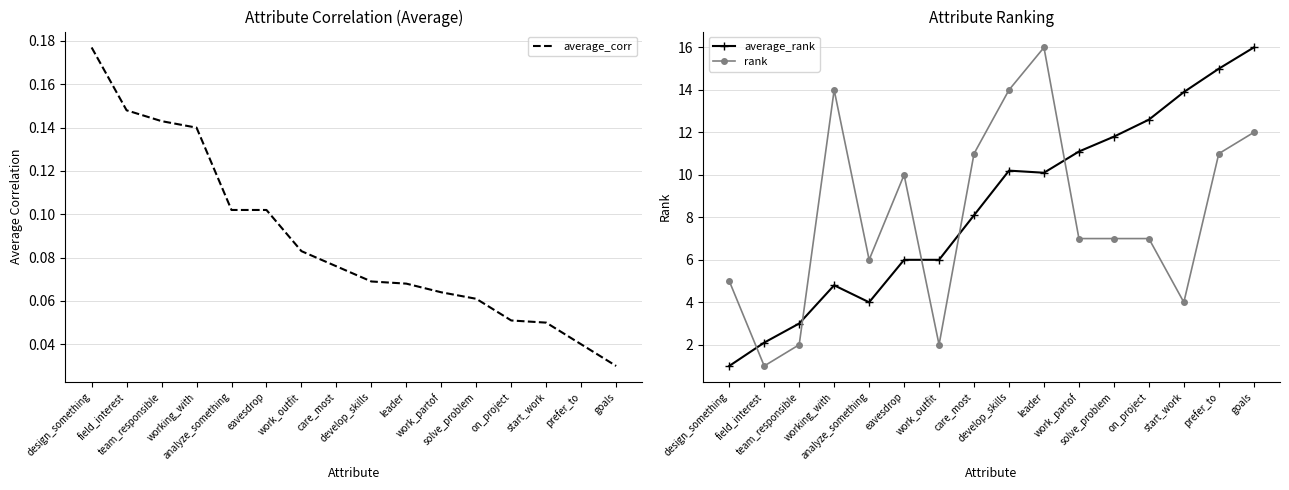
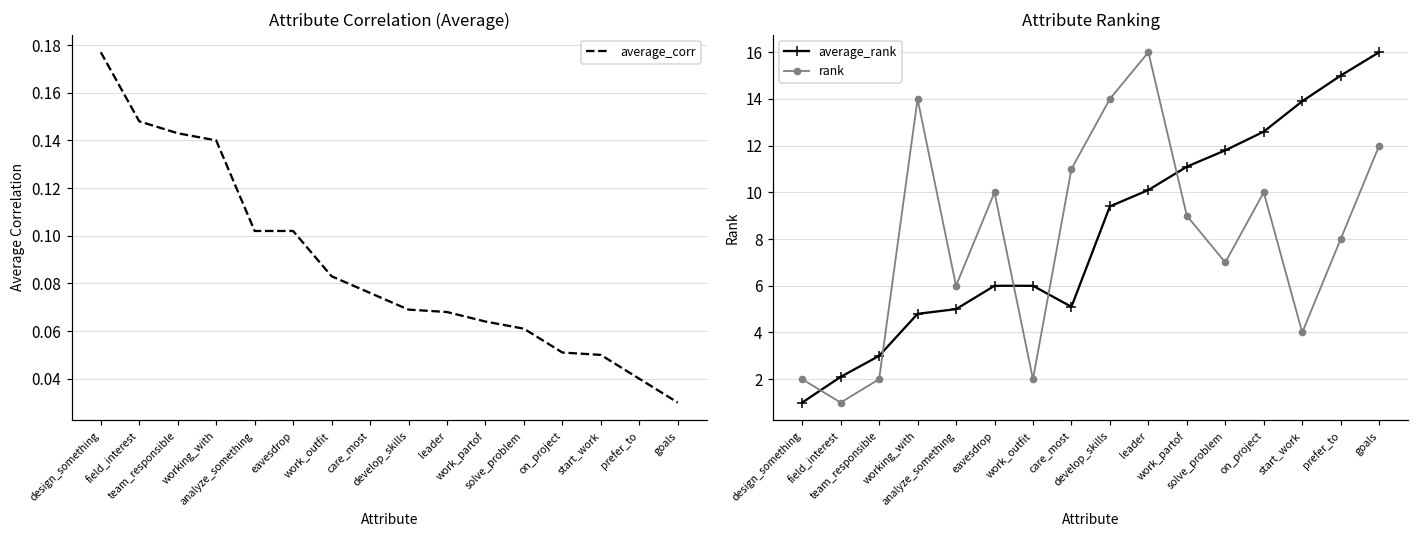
  {
    "Attribute Correlation (Average)": {
      "design_something": 0.177,
      "field_interest": 0.148,
      "team_responsible": 0.143,
      "working_with": 0.140,
      "analyze_something": 0.102,
      "eavesdrop": 0.102,
      "work_outfit": 0.083,
      "care_most": 0.076,
      "develop_skills": 0.069,
      "leader": 0.068,
      "work_partof": 0.064,
      "solve_problem": 0.061,
      "on_project": 0.051,
      "start_work": 0.050,
      "prefer_to": 0.040,
      "goals": 0.030
    },
    "Attribute Ranking": {
      "average_rank": {
        "design_something": 1.0,
        "field_interest": 2.1,
        "team_responsible": 3.0,
        "working_with": 4.8,
-       "analyze_something": 4,
+       "analyze_something": 5,
        "eavesdrop": 6.0,
        "work_outfit": 6.0,
-       "care_most": 8.1,
-       "develop_skills": 10.2,
+       "care_most": 5.1,
+       "develop_skills": 9.4,
        "leader": 10.1,
        "work_partof": 11.1,
        "solve_problem": 11.8,
        "on_project": 12.6,
        "start_work": 13.9,
        "prefer_to": 15.0,
        "goals": 16.0
      },
      "rank": {
-       "design_something": 5,
+       "design_something": 2,
        "field_interest": 1,
        "team_responsible": 2,
        "working_with": 14,
        "analyze_something": 6,
        "eavesdrop": 10,
        "work_outfit": 2,
        "care_most": 11,
        "develop_skills": 14,
        "leader": 16,
-       "work_partof": 7,
+       "work_partof": 9,
        "solve_problem": 7,
-       "on_project": 7,
+       "on_project": 10,
        "start_work": 4,
-       "prefer_to": 11,
+       "prefer_to": 8,
        "goals": 12
      }
    }
  }
